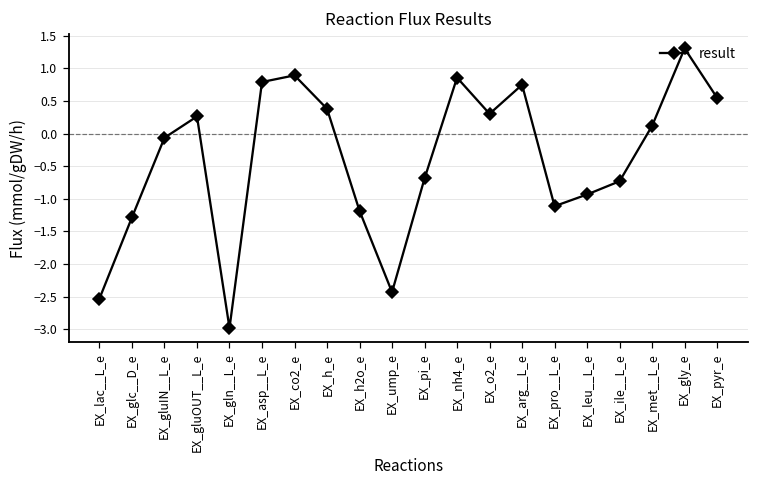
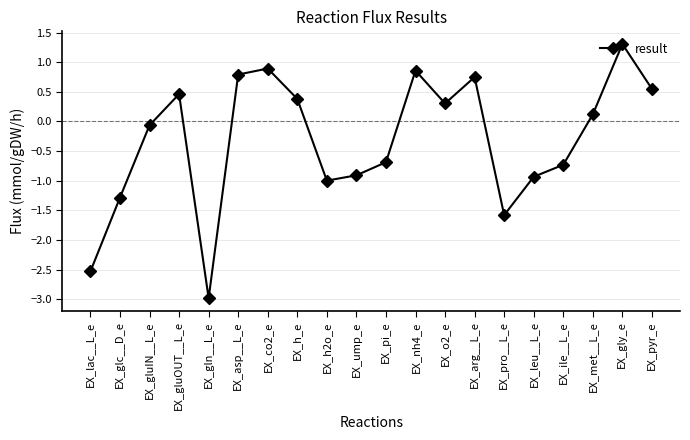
  {
    "EX_lac__L_e": -2.5,
    "EX_glc__D_e": -1.3,
    "EX_gluIN__L_e": -0.1,
-   "EX_gluOUT__L_e": 0.3,
+   "EX_gluOUT__L_e": 0.5,
    "EX_gln__L_e": -3.0,
    "EX_asp__L_e": 0.8,
    "EX_co2_e": 0.9,
    "EX_h_e": 0.4,
-   "EX_h2o_e": -1.2,
-   "EX_ump_e": -2.4,
+   "EX_h2o_e": -1.0,
+   "EX_ump_e": -0.9,
    "EX_pi_e": -0.7,
    "EX_nh4_e": 0.9,
    "EX_o2_e": 0.3,
    "EX_arg__L_e": 0.7,
-   "EX_pro__L_e": -1.1,
+   "EX_pro__L_e": -1.6,
    "EX_leu__L_e": -0.9,
    "EX_ile__L_e": -0.7,
    "EX_met__L_e": 0.1,
    "EX_gly_e": 1.3,
    "EX_pyr_e": 0.5
  }
